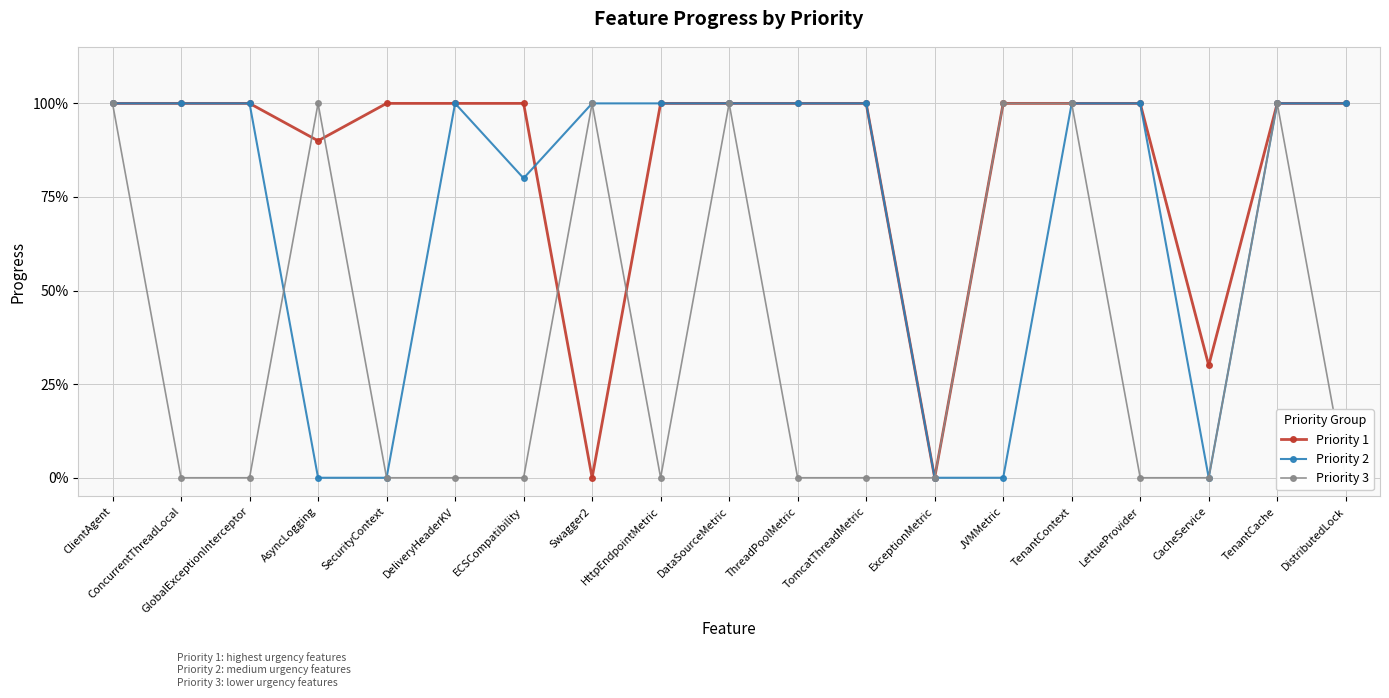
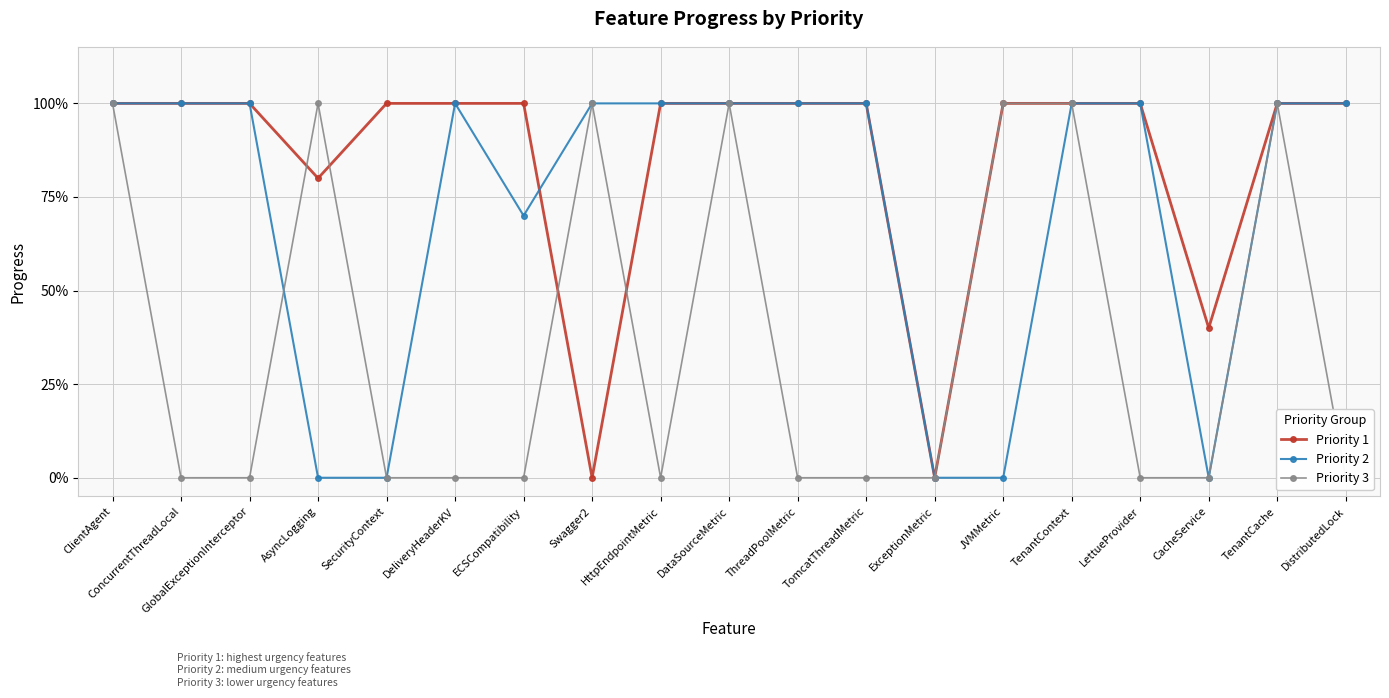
  {
    "Priority 1": {
-     "AsyncLogging": "90%",
+     "AsyncLogging": "80%",
      "SecurityContext": "100%",
      "ECSCompatibility": "100%",
      "Swagger2": "0%",
-     "CacheService": "30%"
+     "CacheService": "40%"
    },
    "Priority 2": {
      "AsyncLogging": "0%",
-     "ECSCompatibility": "80%",
+     "ECSCompatibility": "70%",
      "JVMMetric": "0%"
    },
    "Priority 3": {
      "ConcurrentThreadLocal": "0%",
      "GlobalExceptionInterceptor": "0%",
      "AsyncLogging": "100%",
      "DeliveryHeaderKV": "0%",
      "ECSCompatibility": "0%",
      "HttpEndpointMetric": "0%",
      "ThreadPoolMetric": "0%",
      "TomcatThreadMetric": "0%",
      "LettueProvider": "0%"
    }
  }
